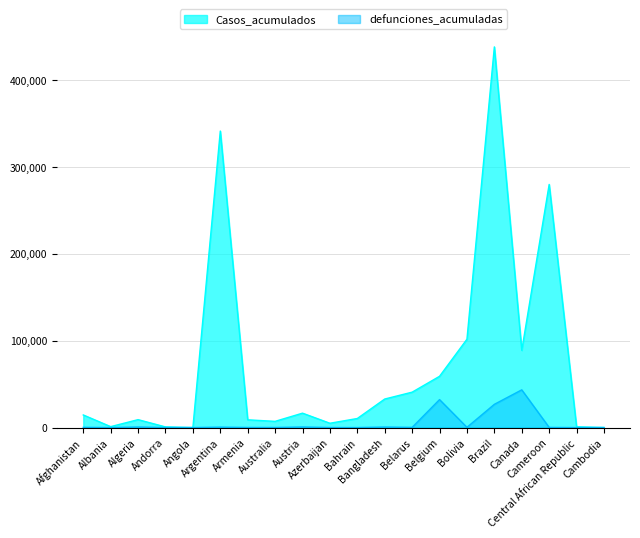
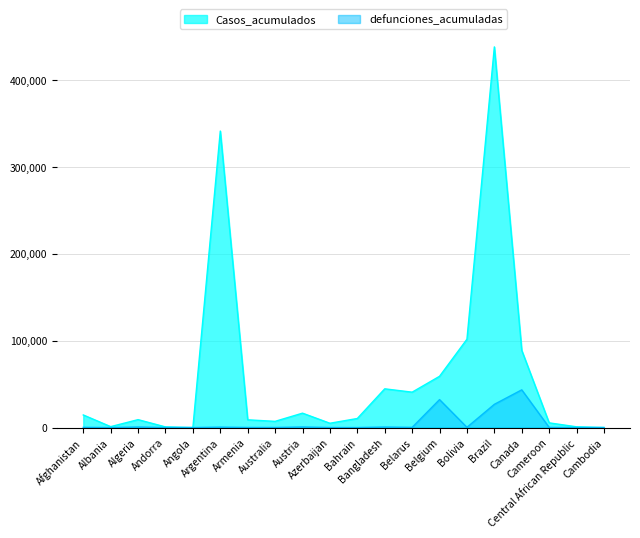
  {
    "Casos_acumulados": {
      "Afghanistan": "10,000",
      "Algeria": "10,000",
      "Argentina": "340,000",
      "Armenia": "10,000",
      "Australia": "10,000",
      "Austria": "20,000",
      "Azerbaijan": "0",
      "Bahrain": "10,000",
-     "Bangladesh": "30,000",
+     "Bangladesh": "40,000",
      "Belarus": "40,000",
      "Belgium": "60,000",
      "Bolivia": "100,000",
      "Brazil": "440,000",
      "Canada": "90,000",
-     "Cameroon": "280,000"
+     "Cameroon": "10,000"
    },
    "defunciones_acumuladas": {
      "Afghanistan": "0",
      "Algeria": "0",
      "Argentina": "0",
      "Armenia": "0",
      "Australia": "0",
      "Austria": "0",
      "Azerbaijan": "0",
      "Bahrain": "0",
      "Bangladesh": "0",
      "Belarus": "0",
      "Belgium": "30,000",
      "Bolivia": "0",
      "Brazil": "30,000",
      "Canada": "40,000",
      "Cameroon": "0"
    }
  }
